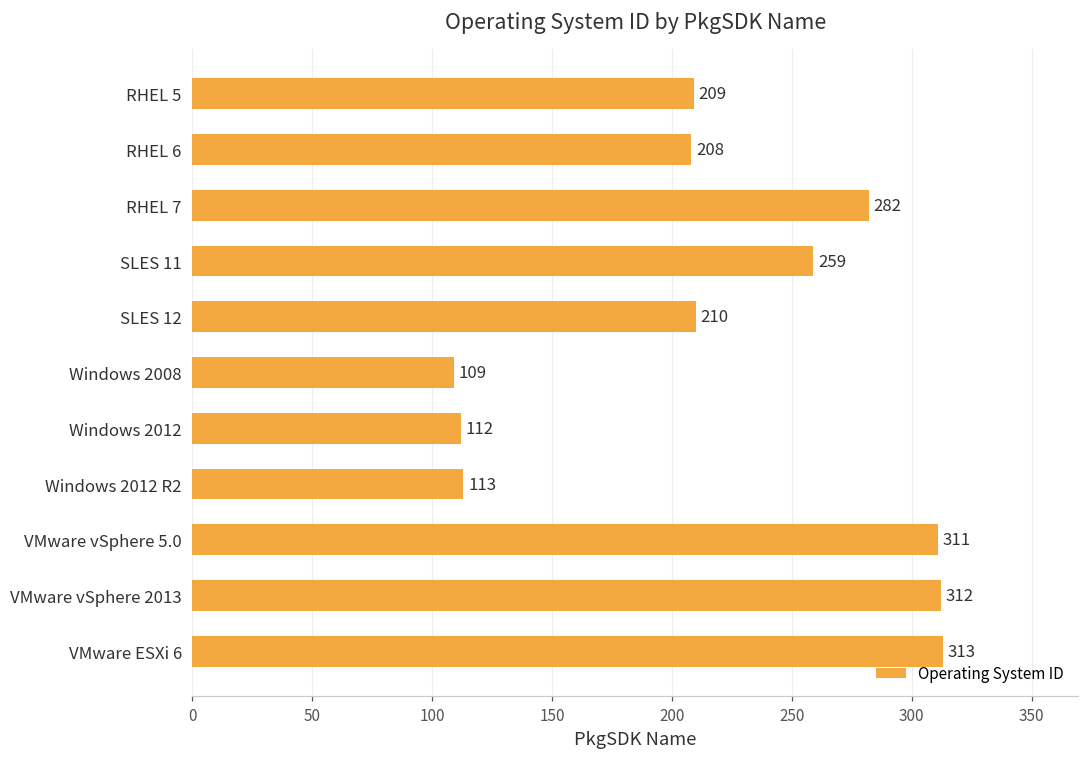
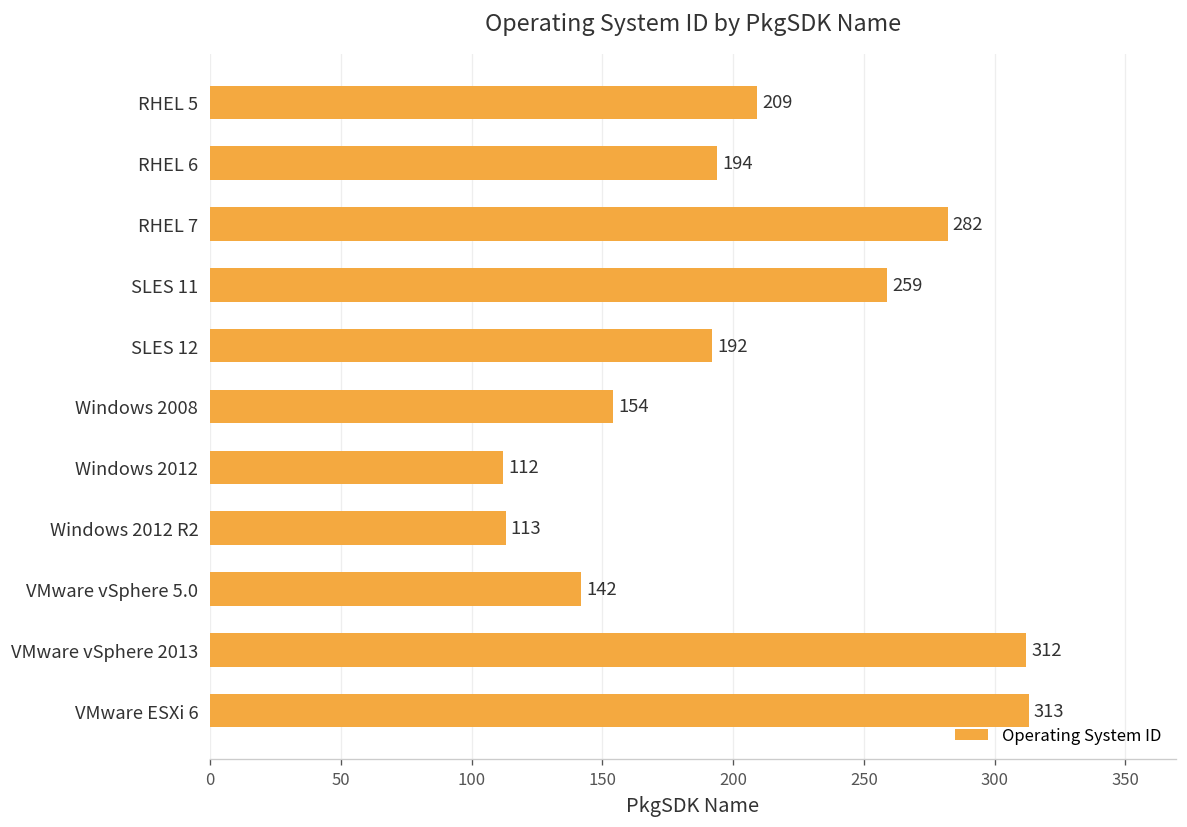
  {
    "RHEL 5": 209,
-   "RHEL 6": 208,
+   "RHEL 6": 194,
    "RHEL 7": 282,
    "SLES 11": 259,
-   "SLES 12": 210,
-   "Windows 2008": 109,
+   "SLES 12": 192,
+   "Windows 2008": 154,
    "Windows 2012": 112,
    "Windows 2012 R2": 113,
-   "VMware vSphere 5.0": 311,
+   "VMware vSphere 5.0": 142,
    "VMware vSphere 2013": 312,
    "VMware ESXi 6": 313
  }
